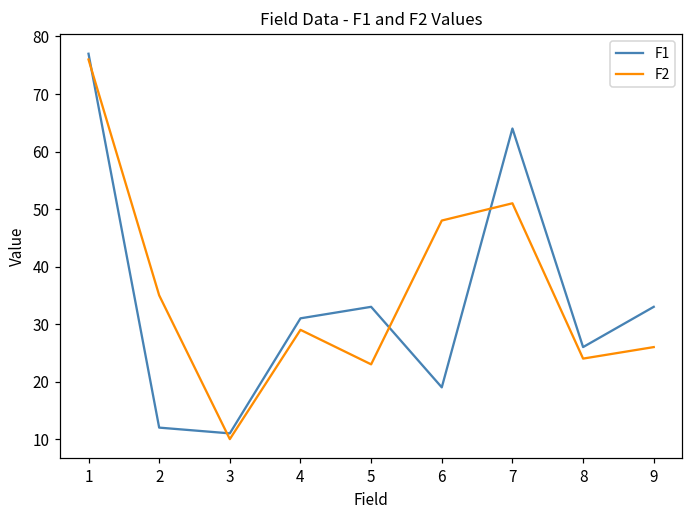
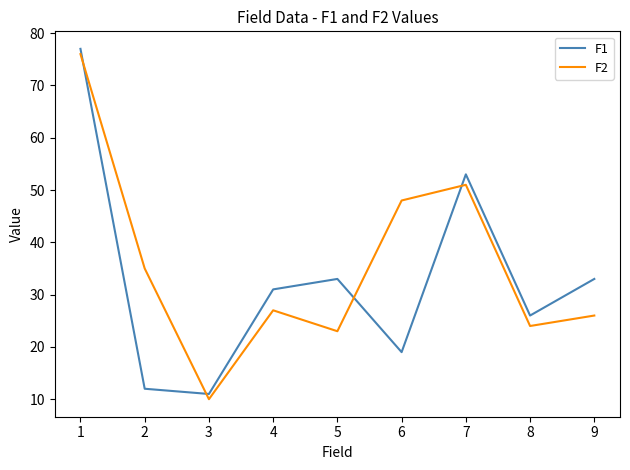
  {
    "F1": {
      "1": 77,
      "2": 12,
      "3": 11,
      "4": 31,
      "5": 33,
      "6": 19,
-     "7": 64,
+     "7": 53,
      "8": 26,
      "9": 33
    },
    "F2": {
      "1": 76,
      "2": 35,
      "3": 10,
-     "4": 29,
+     "4": 27,
      "5": 23,
      "6": 48,
      "7": 51,
      "8": 24,
      "9": 26
    }
  }
